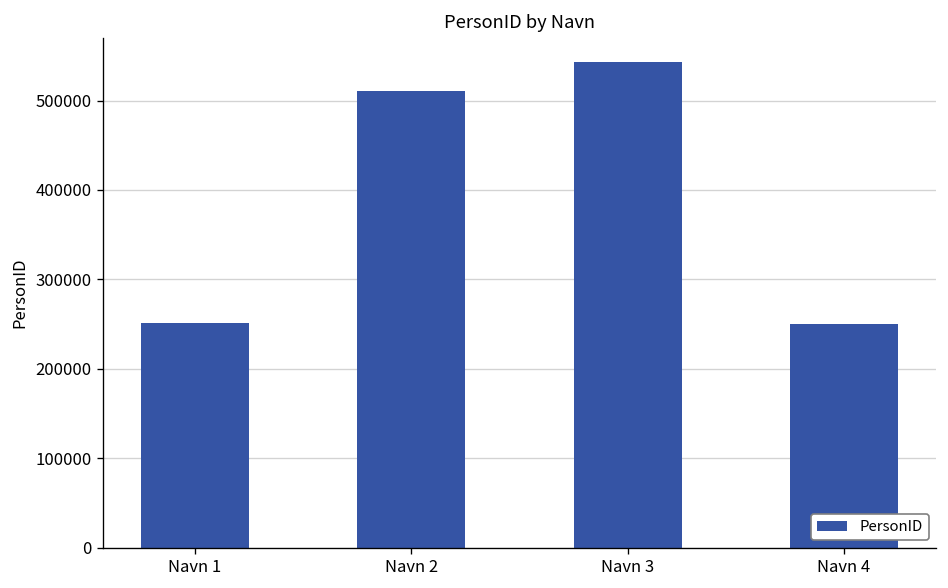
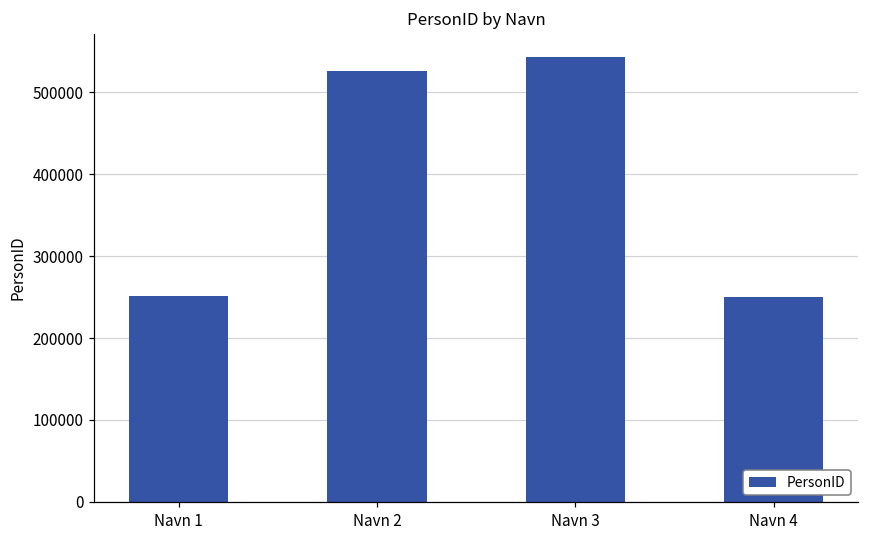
  {
    "Navn 1": 250000,
-   "Navn 2": 510000,
+   "Navn 2": 530000,
    "Navn 3": 540000,
    "Navn 4": 250000
  }
